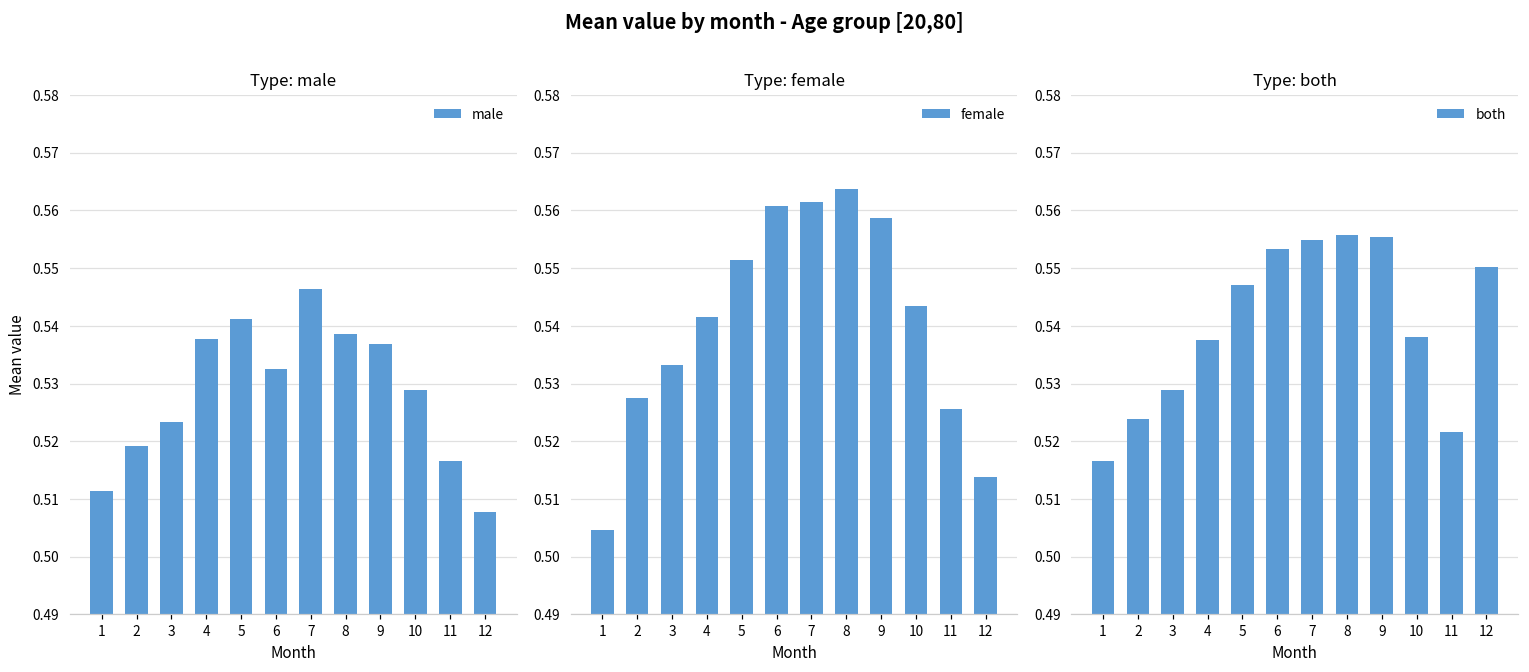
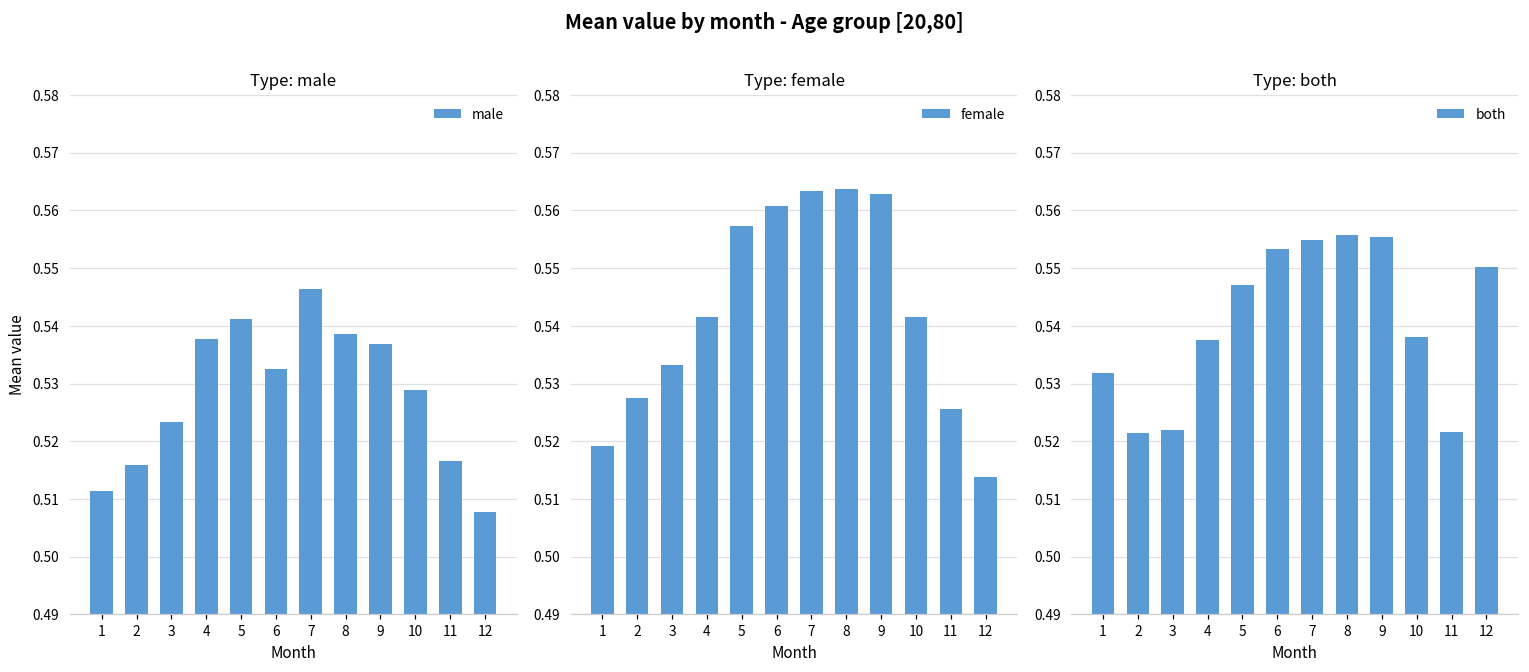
  {
    "Type: male": {
      "1": 0.511,
-     "2": 0.519,
+     "2": 0.516,
      "3": 0.523,
      "4": 0.538,
      "5": 0.541,
      "6": 0.533,
      "7": 0.546,
      "8": 0.539,
      "9": 0.537,
      "10": 0.529,
      "11": 0.517,
      "12": 0.508
    },
    "Type: female": {
-     "1": 0.505,
+     "1": 0.519,
      "2": 0.527,
      "3": 0.533,
      "4": 0.542,
-     "5": 0.552,
+     "5": 0.557,
      "6": 0.561,
-     "7": 0.561,
+     "7": 0.563,
      "8": 0.564,
-     "9": 0.559,
-     "10": 0.543,
+     "9": 0.563,
+     "10": 0.542,
      "11": 0.526,
      "12": 0.514
    },
    "Type: both": {
-     "1": 0.517,
-     "2": 0.524,
-     "3": 0.529,
+     "1": 0.532,
+     "2": 0.521,
+     "3": 0.522,
      "4": 0.538,
      "5": 0.547,
      "6": 0.553,
      "7": 0.555,
      "8": 0.556,
      "9": 0.555,
      "10": 0.538,
      "11": 0.522,
      "12": 0.550
    }
  }
